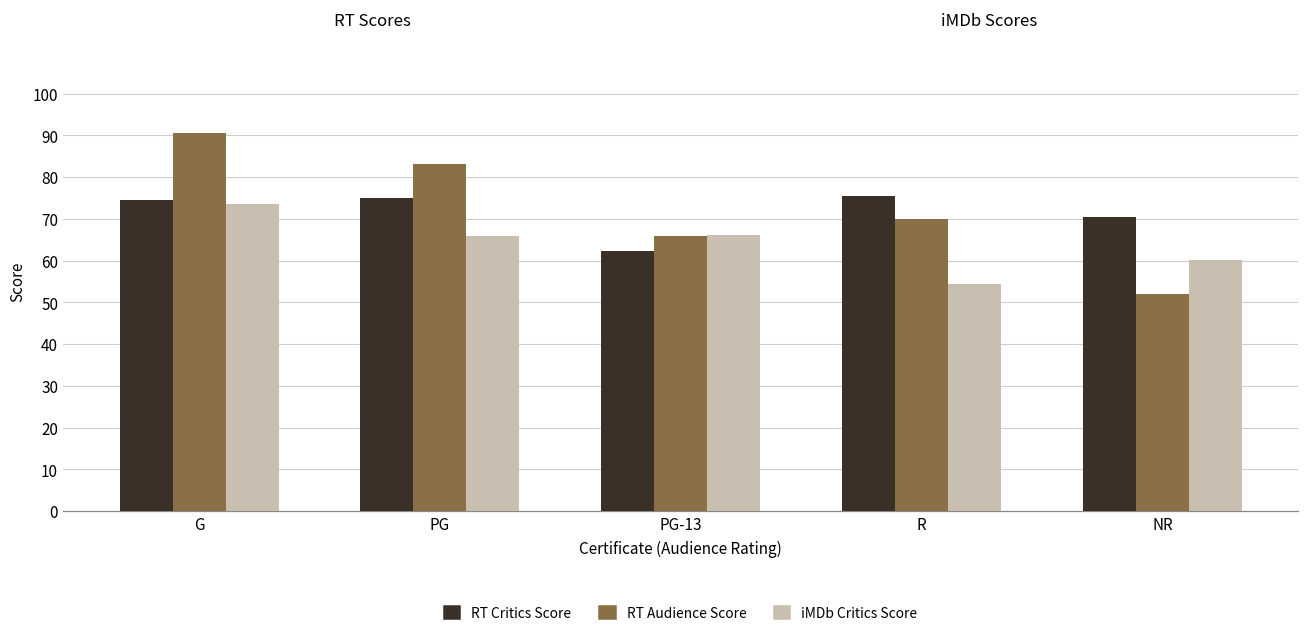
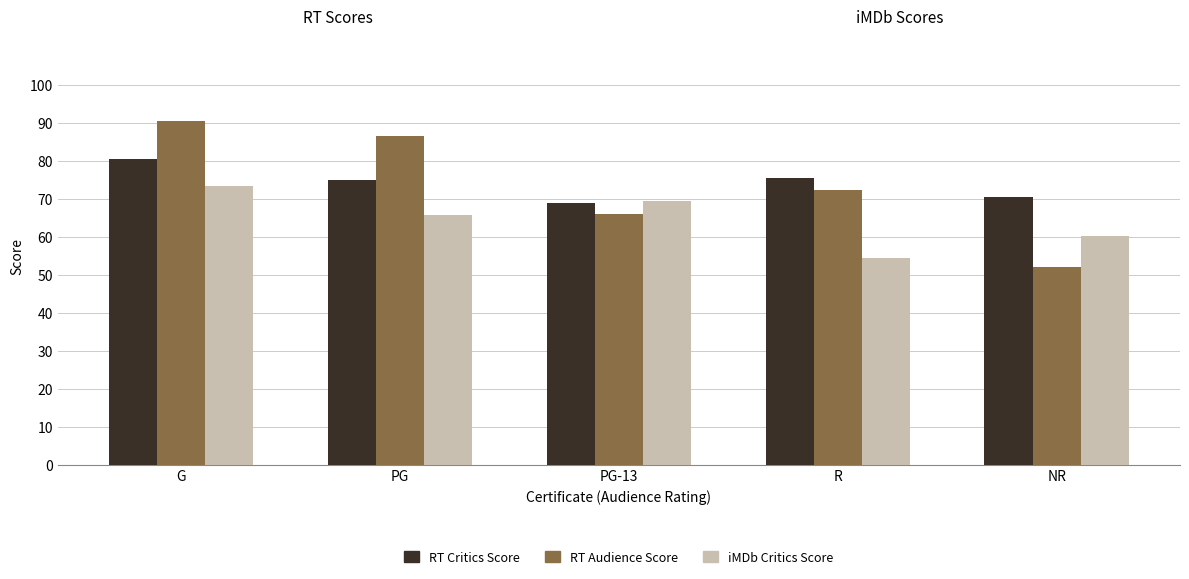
  {
    "RT Critics Score": {
-     "G": 75,
+     "G": 81,
      "PG": 75,
-     "PG-13": 62,
+     "PG-13": 69,
      "R": 75,
      "NR": 70
    },
    "RT Audience Score": {
      "G": 91,
-     "PG": 83,
+     "PG": 87,
      "PG-13": 66,
-     "R": 70,
+     "R": 72,
      "NR": 52
    },
    "iMDb Critics Score": {
      "G": 74,
      "PG": 66,
-     "PG-13": 66,
+     "PG-13": 70,
      "R": 55,
      "NR": 60
    }
  }
